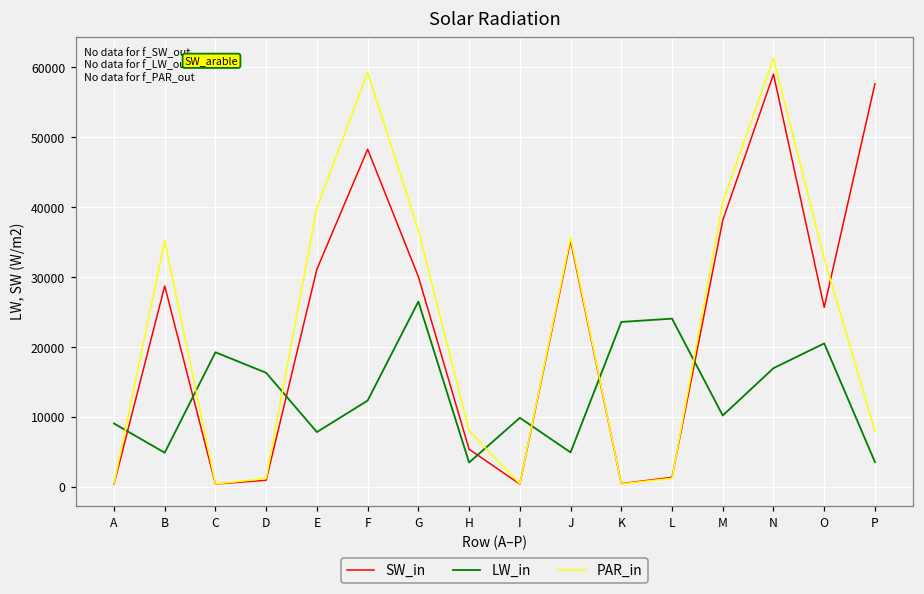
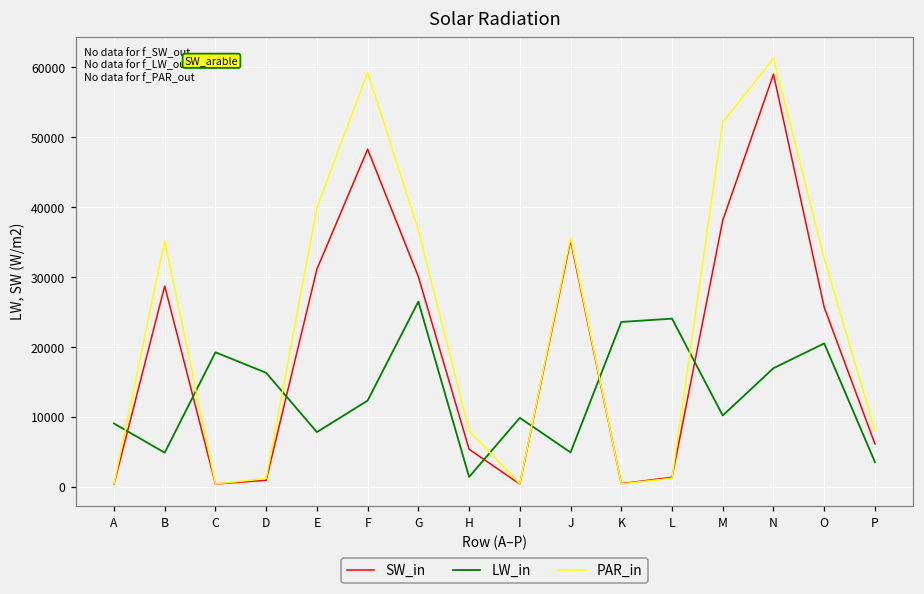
  {
    "SW_in": {
      "B": 29000,
      "E": 31000,
      "F": 48000,
      "G": 30000,
      "H": 5000,
      "J": 35000,
      "M": 38000,
      "N": 59000,
      "O": 26000,
-     "P": 58000
+     "P": 6000
    },
    "LW_in": {
      "A": 9000,
      "B": 5000,
      "C": 19000,
      "D": 16000,
      "E": 8000,
      "F": 12000,
      "G": 26000,
-     "H": 3000,
+     "H": 1000,
      "I": 10000,
      "J": 5000,
      "K": 24000,
      "L": 24000,
      "M": 10000,
      "N": 17000,
      "O": 21000,
      "P": 4000
    },
    "PAR_in": {
      "B": 35000,
      "E": 40000,
      "F": 59000,
      "G": 37000,
      "H": 8000,
      "J": 36000,
-     "M": 41000,
+     "M": 52000,
      "N": 61000,
      "O": 33000,
      "P": 8000
    }
  }
